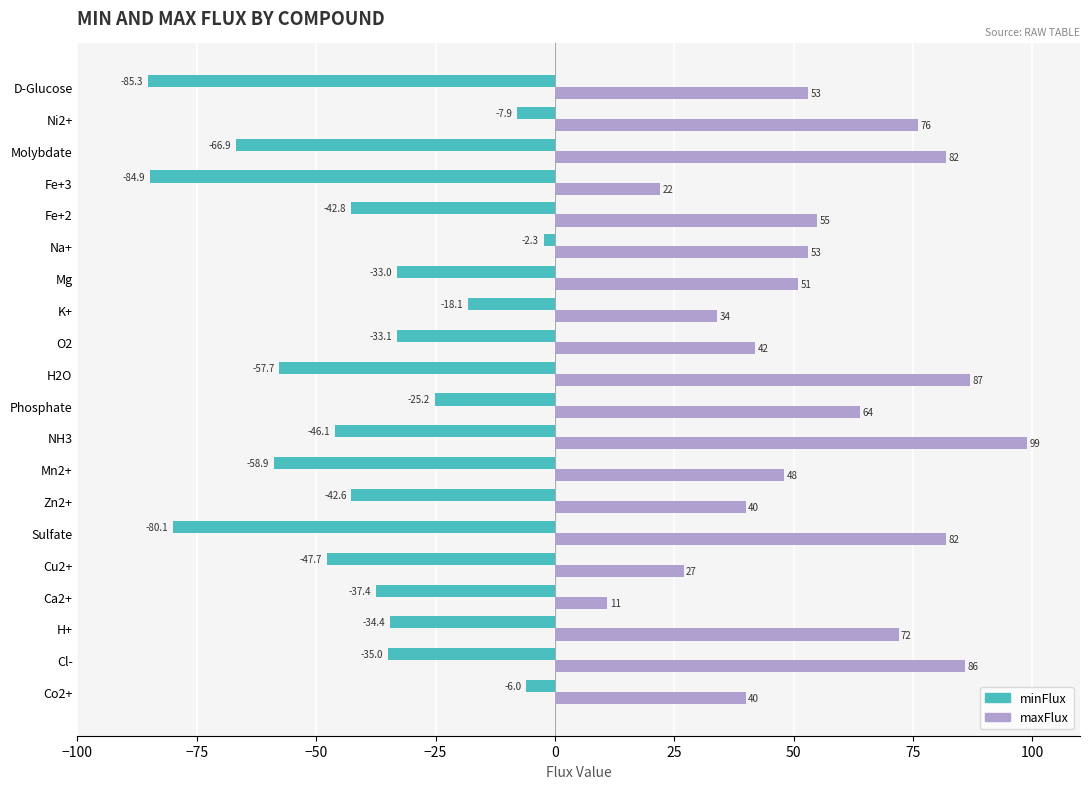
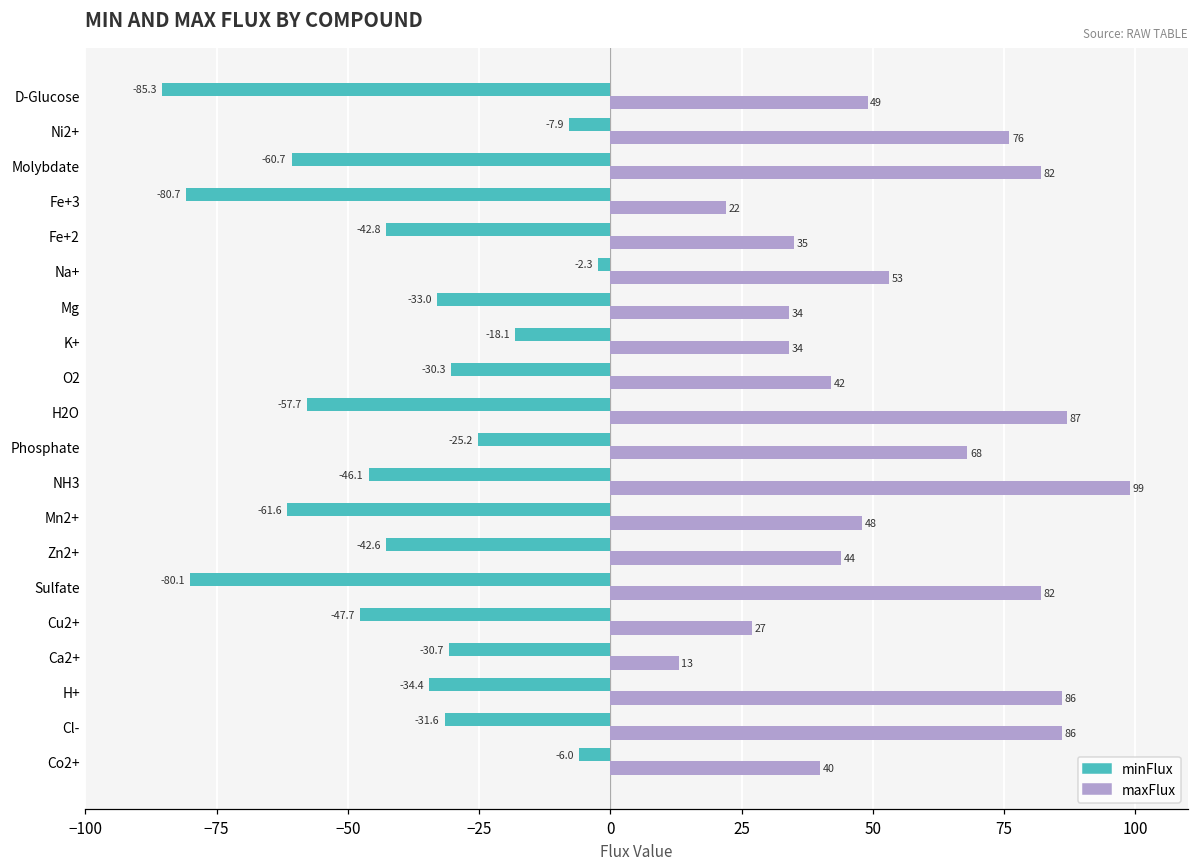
  {
    "minFlux": {
      "D-Glucose": -85.3,
      "Ni2+": -7.9,
-     "Molybdate": -66.9,
-     "Fe+3": -84.9,
+     "Molybdate": -60.7,
+     "Fe+3": -80.7,
      "Fe+2": -42.8,
      "Na+": -2.3,
      "Mg": -33.0,
      "K+": -18.1,
-     "O2": -33.1,
+     "O2": -30.3,
      "H2O": -57.7,
      "Phosphate": -25.2,
      "NH3": -46.1,
-     "Mn2+": -58.9,
+     "Mn2+": -61.6,
      "Zn2+": -42.6,
      "Sulfate": -80.1,
      "Cu2+": -47.7,
-     "Ca2+": -37.4,
+     "Ca2+": -30.7,
      "H+": -34.4,
-     "Cl-": -35.0,
+     "Cl-": -31.6,
      "Co2+": -6.0
    },
    "maxFlux": {
-     "D-Glucose": 53,
+     "D-Glucose": 49,
      "Ni2+": 76,
      "Molybdate": 82,
      "Fe+3": 22,
-     "Fe+2": 55,
+     "Fe+2": 35,
      "Na+": 53,
-     "Mg": 51,
+     "Mg": 34,
      "K+": 34,
      "O2": 42,
      "H2O": 87,
-     "Phosphate": 64,
+     "Phosphate": 68,
      "NH3": 99,
      "Mn2+": 48,
-     "Zn2+": 40,
+     "Zn2+": 44,
      "Sulfate": 82,
      "Cu2+": 27,
-     "Ca2+": 11,
-     "H+": 72,
+     "Ca2+": 13,
+     "H+": 86,
      "Cl-": 86,
      "Co2+": 40
    }
  }
